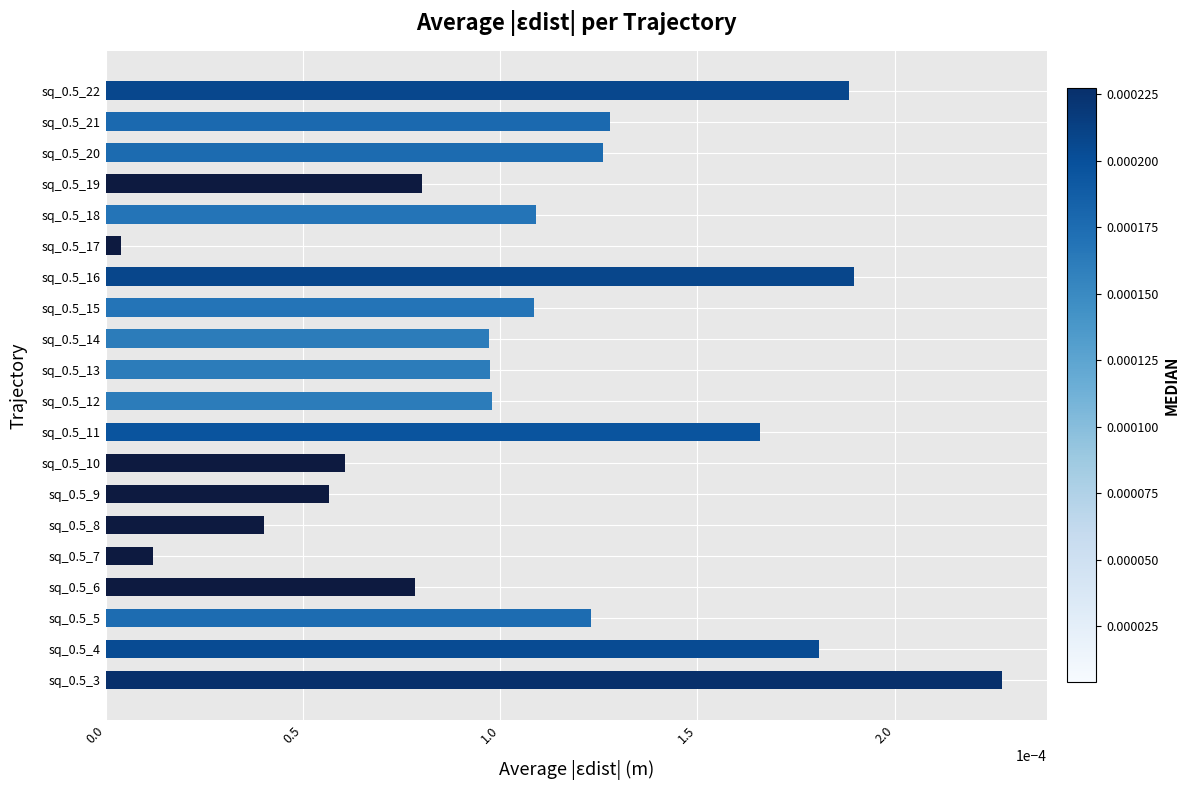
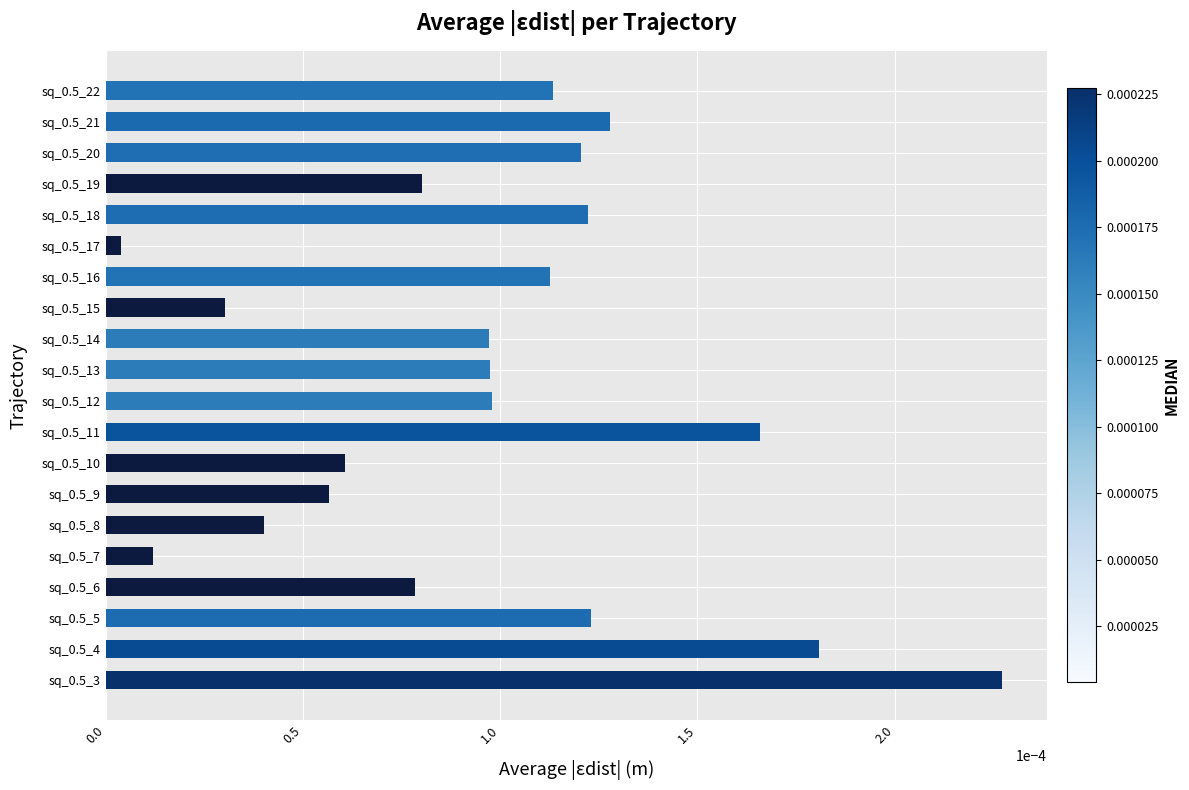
  {
-   "sq_0.5_22": 0.000188,
+   "sq_0.5_22": 0.000113,
    "sq_0.5_21": 0.000128,
-   "sq_0.5_20": 0.000126,
+   "sq_0.5_20": 0.000120,
    "sq_0.5_19": 0.000080,
-   "sq_0.5_18": 0.000109,
+   "sq_0.5_18": 0.000122,
    "sq_0.5_17": 0.000004,
-   "sq_0.5_16": 0.000190,
-   "sq_0.5_15": 0.000109,
+   "sq_0.5_16": 0.000113,
+   "sq_0.5_15": 0.000030,
    "sq_0.5_14": 0.000097,
    "sq_0.5_13": 0.000097,
    "sq_0.5_12": 0.000098,
    "sq_0.5_11": 0.000166,
    "sq_0.5_10": 0.000061,
    "sq_0.5_9": 0.000057,
    "sq_0.5_8": 0.000040,
    "sq_0.5_7": 0.000012,
    "sq_0.5_6": 0.000078,
    "sq_0.5_5": 0.000123,
    "sq_0.5_4": 0.000181,
    "sq_0.5_3": 0.000227
  }
